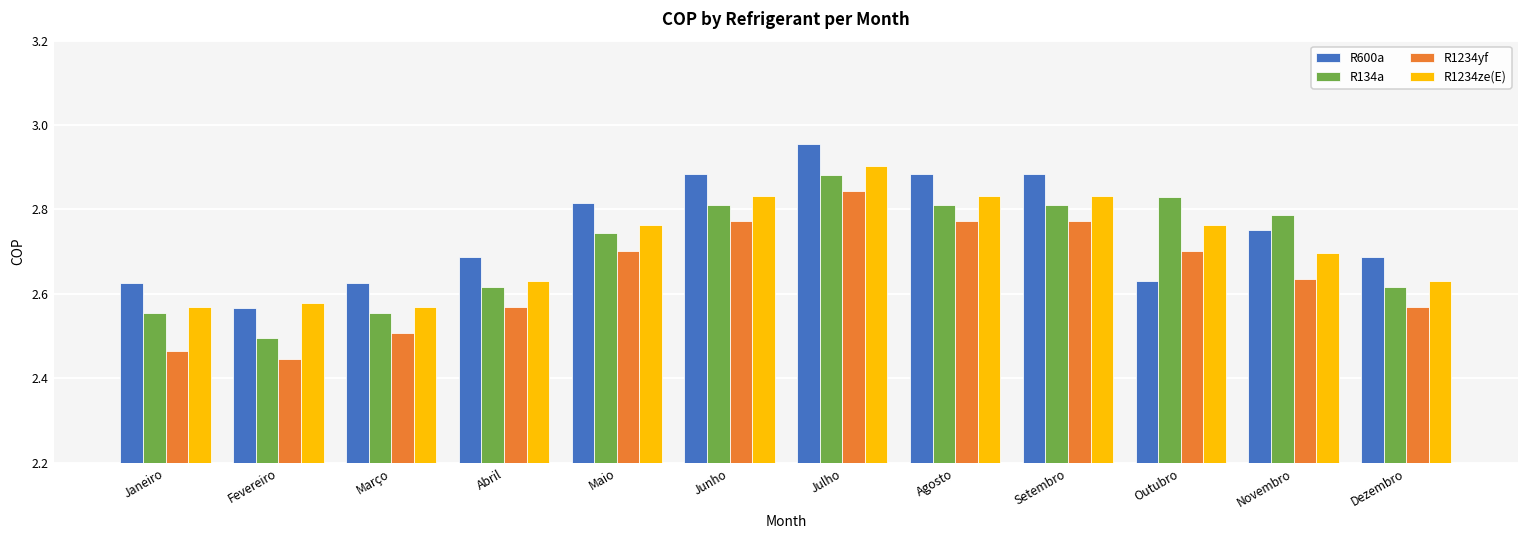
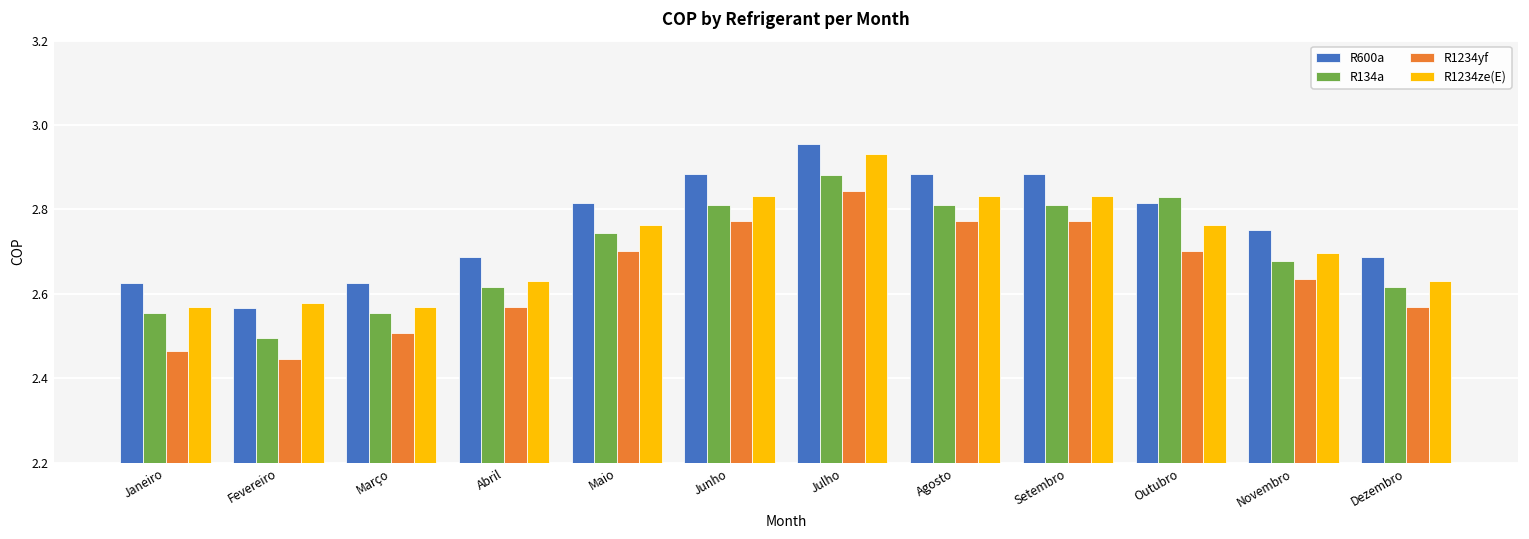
  {
    "R600a": {
      "Janeiro": 2.63,
      "Fevereiro": 2.57,
      "Março": 2.63,
      "Abril": 2.69,
      "Maio": 2.82,
      "Junho": 2.88,
      "Julho": 2.95,
      "Agosto": 2.88,
      "Setembro": 2.88,
-     "Outubro": 2.63,
+     "Outubro": 2.82,
      "Novembro": 2.75,
      "Dezembro": 2.69
    },
    "R134a": {
      "Janeiro": 2.55,
      "Fevereiro": 2.50,
      "Março": 2.55,
      "Abril": 2.62,
      "Maio": 2.74,
      "Junho": 2.81,
      "Julho": 2.88,
      "Agosto": 2.81,
      "Setembro": 2.81,
      "Outubro": 2.83,
-     "Novembro": 2.79,
+     "Novembro": 2.68,
      "Dezembro": 2.62
    },
    "R1234yf": {
      "Janeiro": 2.46,
      "Fevereiro": 2.44,
      "Março": 2.51,
      "Abril": 2.57,
      "Maio": 2.70,
      "Junho": 2.77,
      "Julho": 2.84,
      "Agosto": 2.77,
      "Setembro": 2.77,
      "Outubro": 2.70,
      "Novembro": 2.63,
      "Dezembro": 2.57
    },
    "R1234ze(E)": {
      "Janeiro": 2.57,
      "Fevereiro": 2.58,
      "Março": 2.57,
      "Abril": 2.63,
      "Maio": 2.76,
      "Junho": 2.83,
-     "Julho": 2.90,
+     "Julho": 2.93,
      "Agosto": 2.83,
      "Setembro": 2.83,
      "Outubro": 2.76,
      "Novembro": 2.70,
      "Dezembro": 2.63
    }
  }
